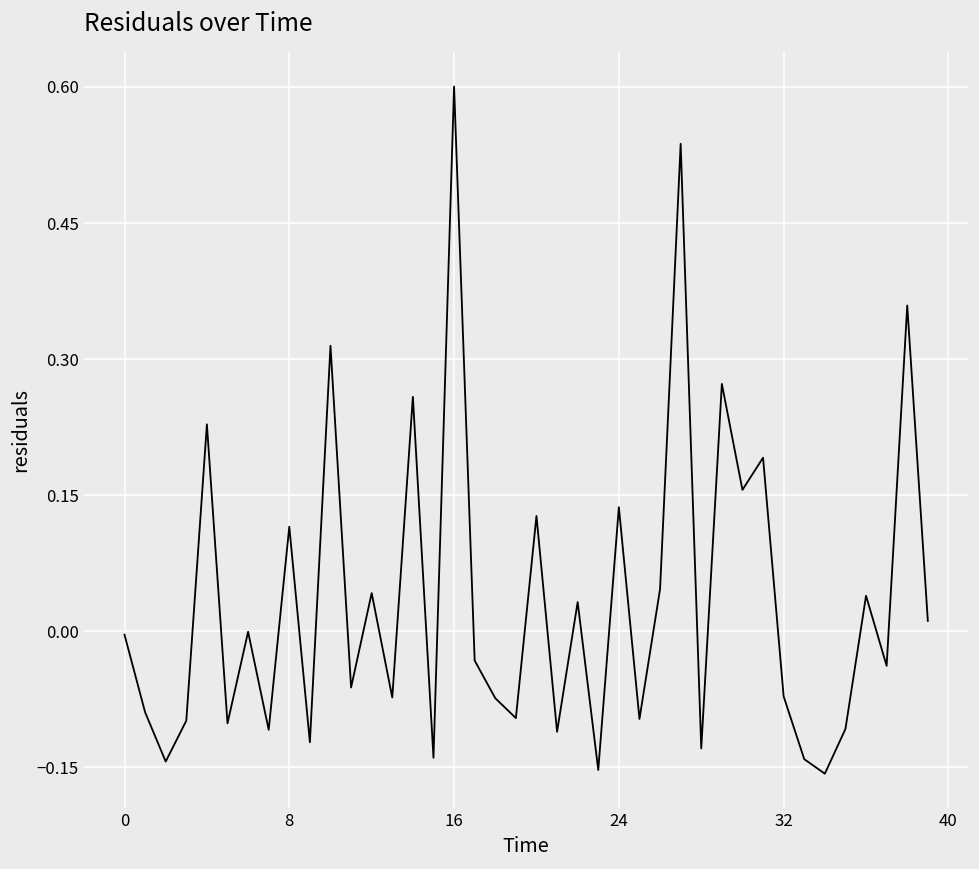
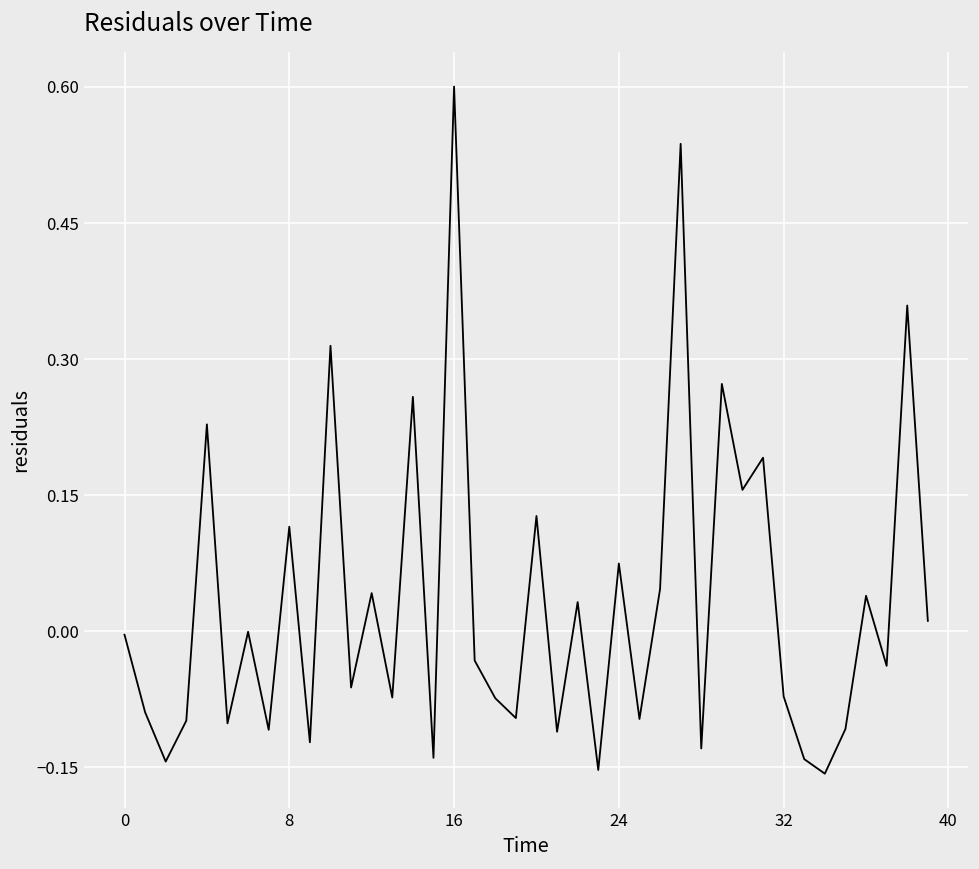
  {
    "0": 0.00,
    "8": 0.12,
    "16": 0.60,
-   "24": 0.14,
+   "24": 0.07,
    "32": -0.07
  }
